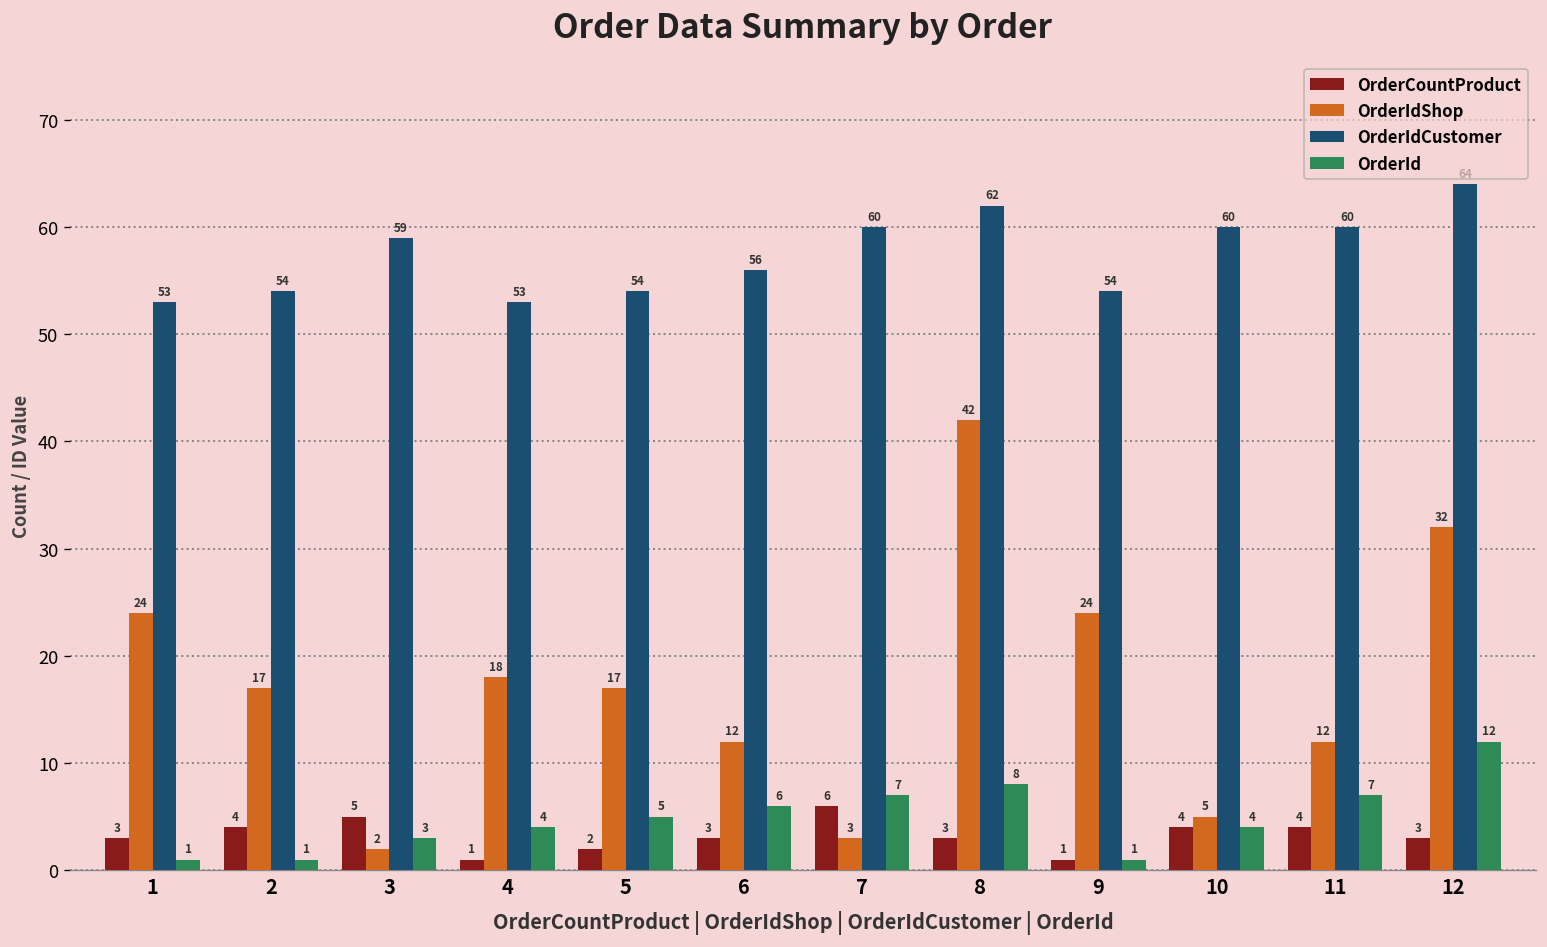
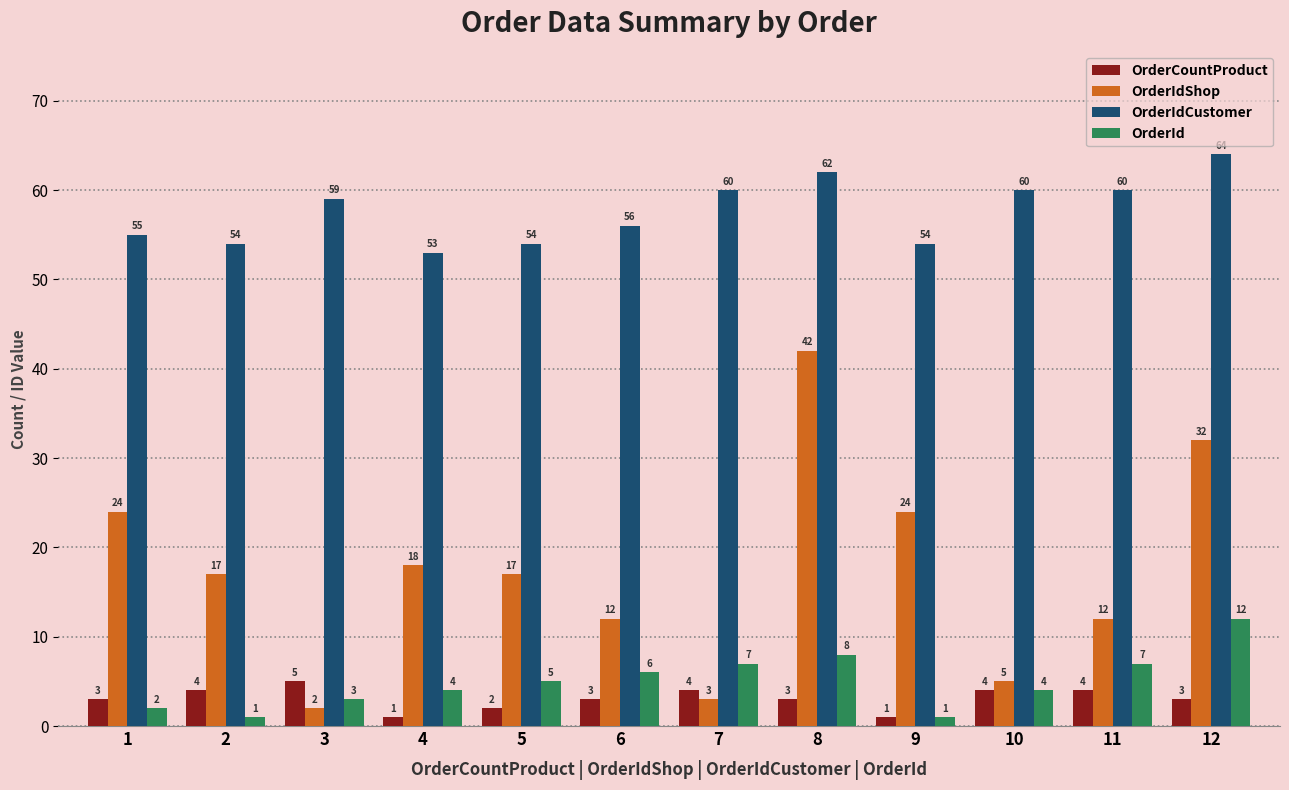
  {
    "OrderCountProduct": {
      "1": 3,
      "2": 4,
      "3": 5,
      "4": 1,
      "5": 2,
      "6": 3,
-     "7": 6,
+     "7": 4,
      "8": 3,
      "9": 1,
      "10": 4,
      "11": 4,
      "12": 3
    },
    "OrderIdShop": {
      "1": 24,
      "2": 17,
      "3": 2,
      "4": 18,
      "5": 17,
      "6": 12,
      "7": 3,
      "8": 42,
      "9": 24,
      "10": 5,
      "11": 12,
      "12": 32
    },
    "OrderIdCustomer": {
-     "1": 53,
+     "1": 55,
      "2": 54,
      "3": 59,
      "4": 53,
      "5": 54,
      "6": 56,
      "7": 60,
      "8": 62,
      "9": 54,
      "10": 60,
      "11": 60
    },
    "OrderId": {
-     "1": 1,
+     "1": 2,
      "2": 1,
      "3": 3,
      "4": 4,
      "5": 5,
      "6": 6,
      "7": 7,
      "8": 8,
      "9": 1,
      "10": 4,
      "11": 7,
      "12": 12
    }
  }
